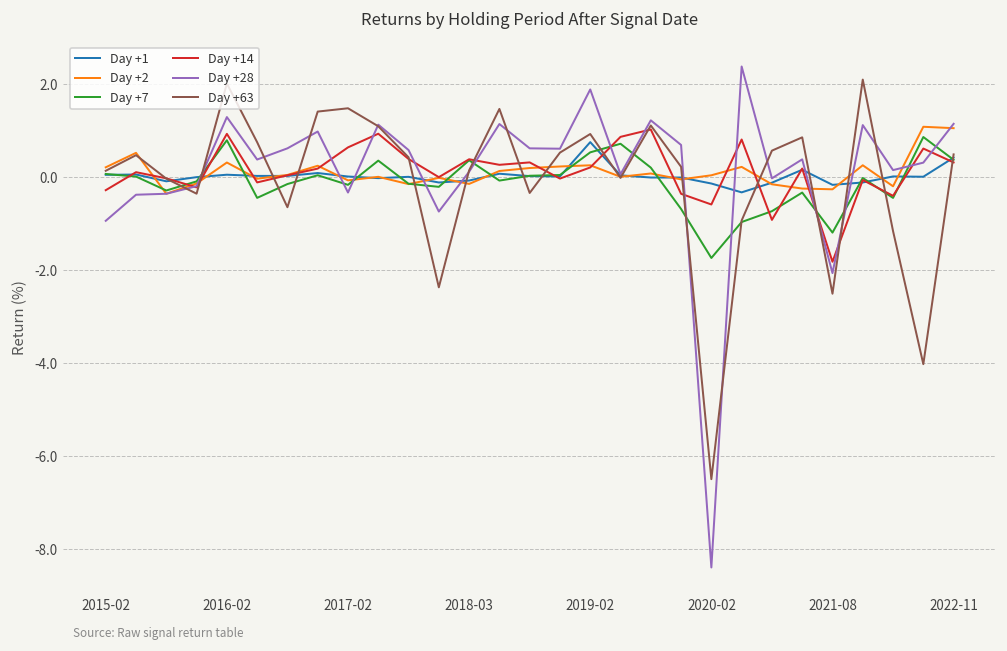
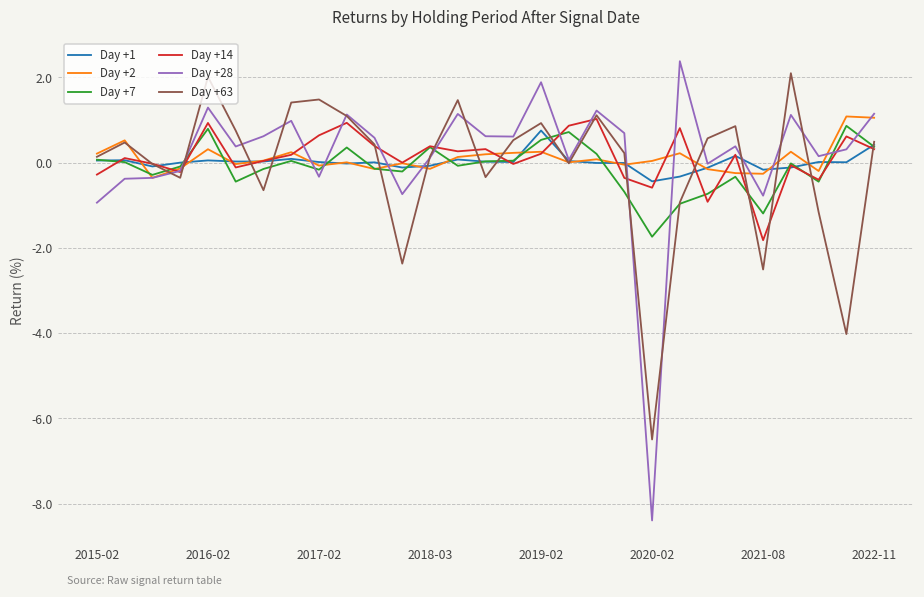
  {
    "Day +1": {
      "2016-02": 0.1,
      "2017-02": 0.0,
      "2018-03": -0.1,
      "2019-02": 0.8,
-     "2020-02": -0.1,
+     "2020-02": -0.4,
      "2021-08": -0.2
    },
    "Day +2": {
      "2015-02": 0.2,
      "2016-02": 0.3,
      "2017-02": -0.1,
      "2018-03": -0.1,
      "2020-02": 0.0,
      "2021-08": -0.3,
      "2022-11": 1.1
    },
    "Day +7": {
      "2016-02": 0.8,
      "2017-02": -0.2,
      "2019-02": 0.5,
      "2020-02": -1.7,
      "2021-08": -1.2
    },
    "Day +14": {
      "2015-02": -0.3,
      "2016-02": 0.9,
      "2017-02": 0.6,
      "2020-02": -0.6,
      "2021-08": -1.8
    },
    "Day +28": {
      "2015-02": -0.9,
      "2016-02": 1.3,
      "2017-02": -0.3,
      "2019-02": 1.9,
      "2020-02": -8.4,
-     "2021-08": -2.1,
+     "2021-08": -0.8,
      "2022-11": 1.1
    },
    "Day +63": {
      "2015-02": 0.1,
      "2017-02": 1.5,
      "2019-02": 0.9,
      "2020-02": -6.5,
      "2021-08": -2.5,
      "2022-11": 0.5
    }
  }
